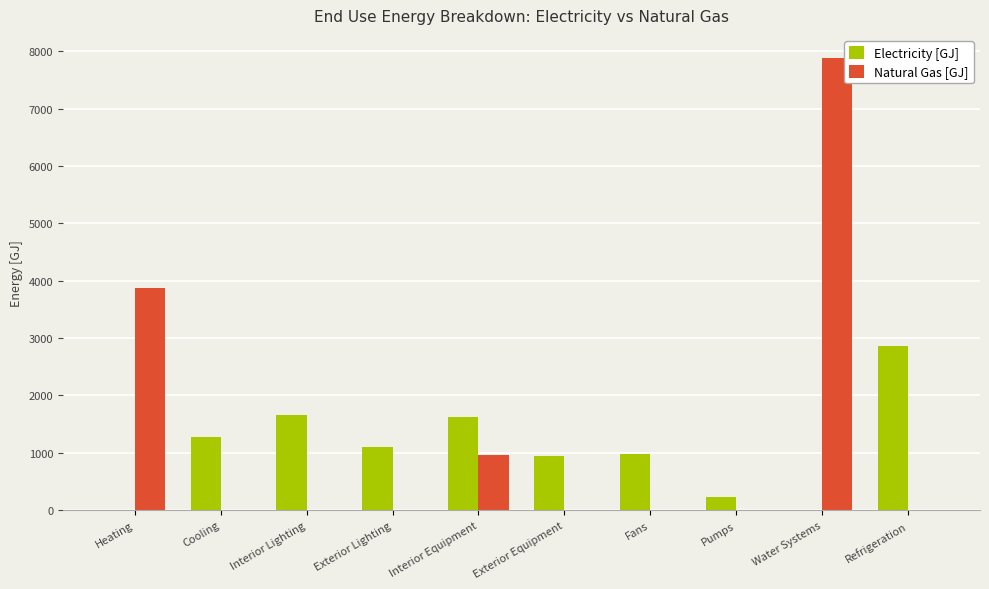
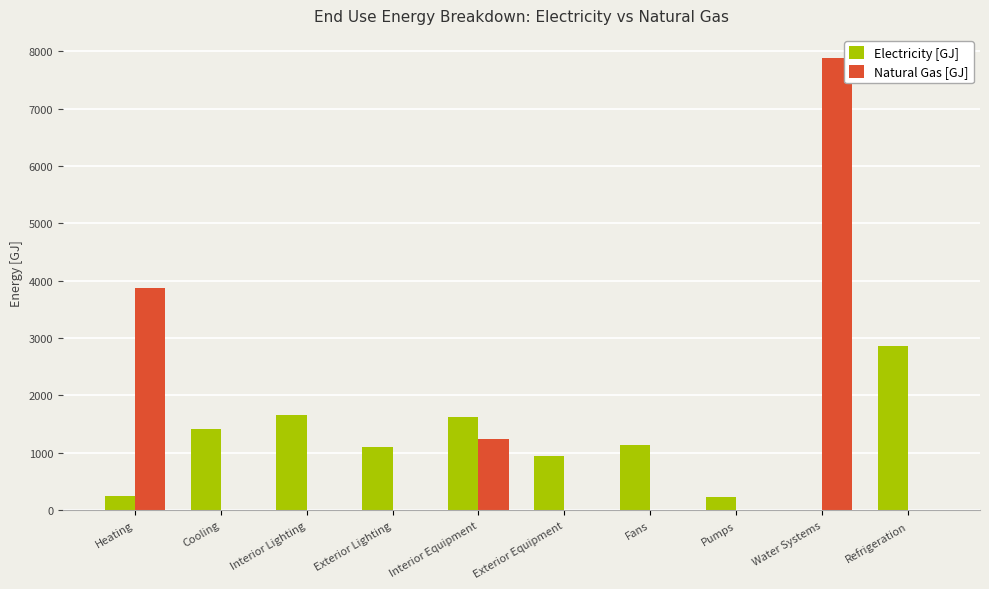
  {
    "Electricity [GJ]": {
-     "Heating": 0,
-     "Cooling": 1300,
+     "Heating": 200,
+     "Cooling": 1400,
      "Interior Lighting": 1700,
      "Exterior Lighting": 1100,
      "Interior Equipment": 1600,
      "Exterior Equipment": 900,
-     "Fans": 1000,
+     "Fans": 1100,
      "Pumps": 200,
      "Water Systems": 0,
      "Refrigeration": 2900
    },
    "Natural Gas [GJ]": {
      "Heating": 3900,
      "Cooling": 0,
      "Interior Lighting": 0,
      "Exterior Lighting": 0,
-     "Interior Equipment": 1000,
+     "Interior Equipment": 1200,
      "Exterior Equipment": 0,
      "Fans": 0,
      "Pumps": 0,
      "Water Systems": 7900,
      "Refrigeration": 0
    }
  }
